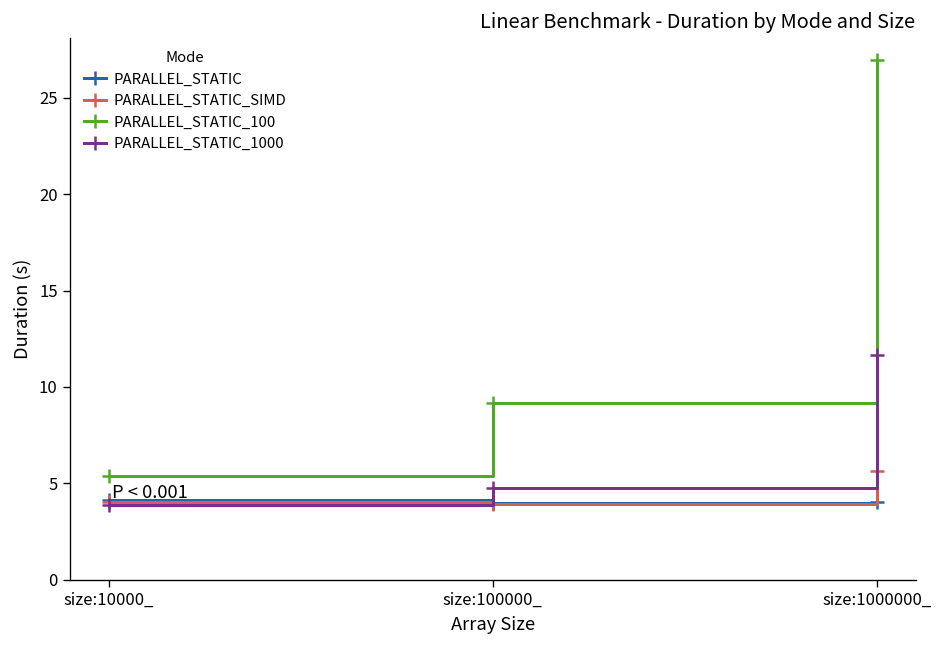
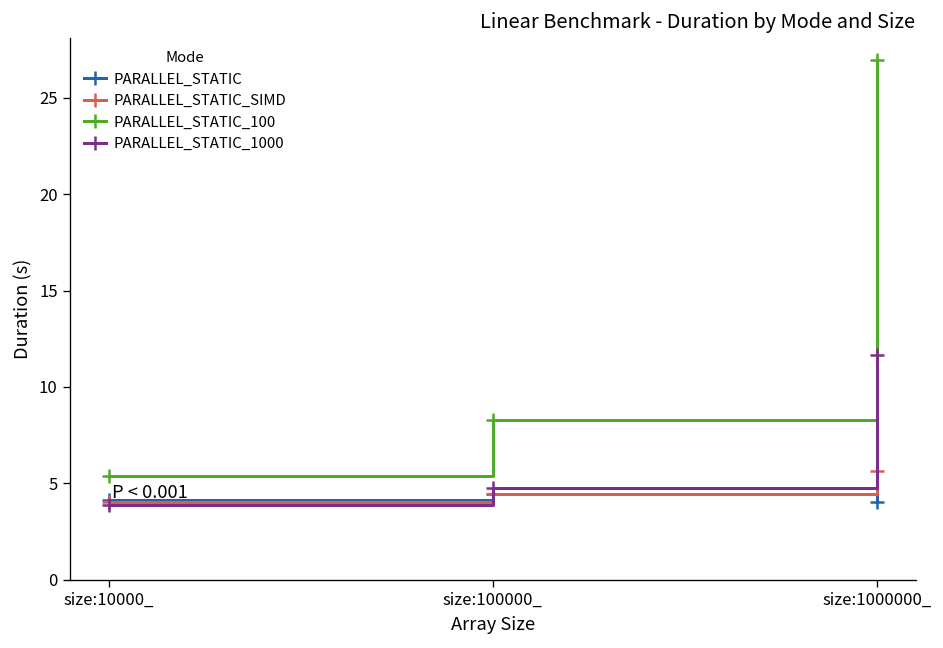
  {
    "PARALLEL_STATIC": {
-     "size:100000_": 4.0,
+     "size:100000_": 4.5,
      "size:1000000_": 4.0
    },
    "PARALLEL_STATIC_SIMD": {
-     "size:100000_": 4.0,
+     "size:100000_": 4.5,
      "size:1000000_": 5.6
    },
    "PARALLEL_STATIC_100": {
      "size:10000_": 5.4,
-     "size:100000_": 9.2,
+     "size:100000_": 8.3,
      "size:1000000_": 27.0
    },
    "PARALLEL_STATIC_1000": {
      "size:100000_": 4.7,
      "size:1000000_": 11.7
    }
  }
